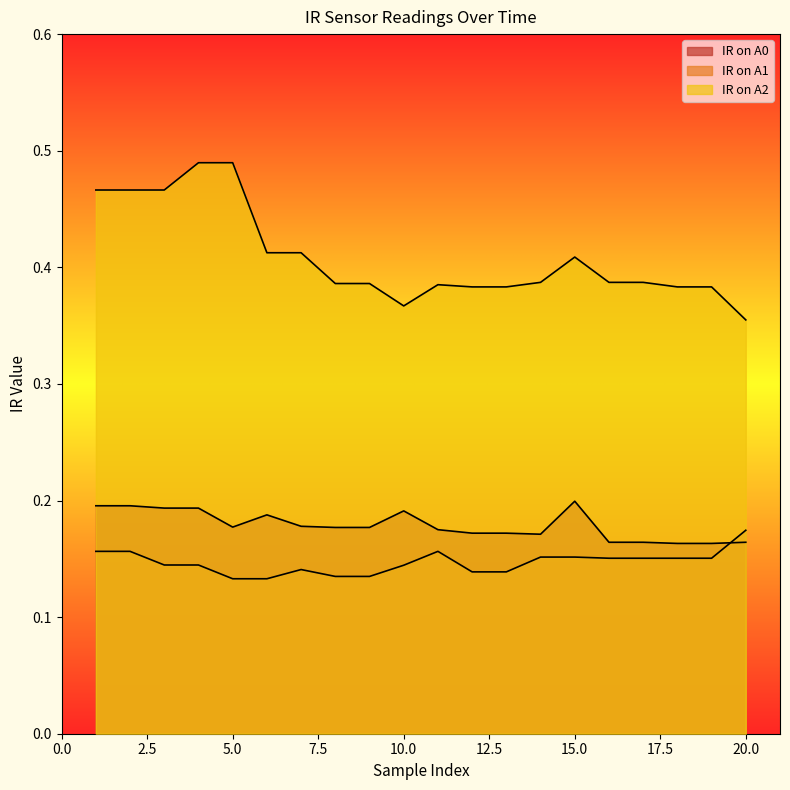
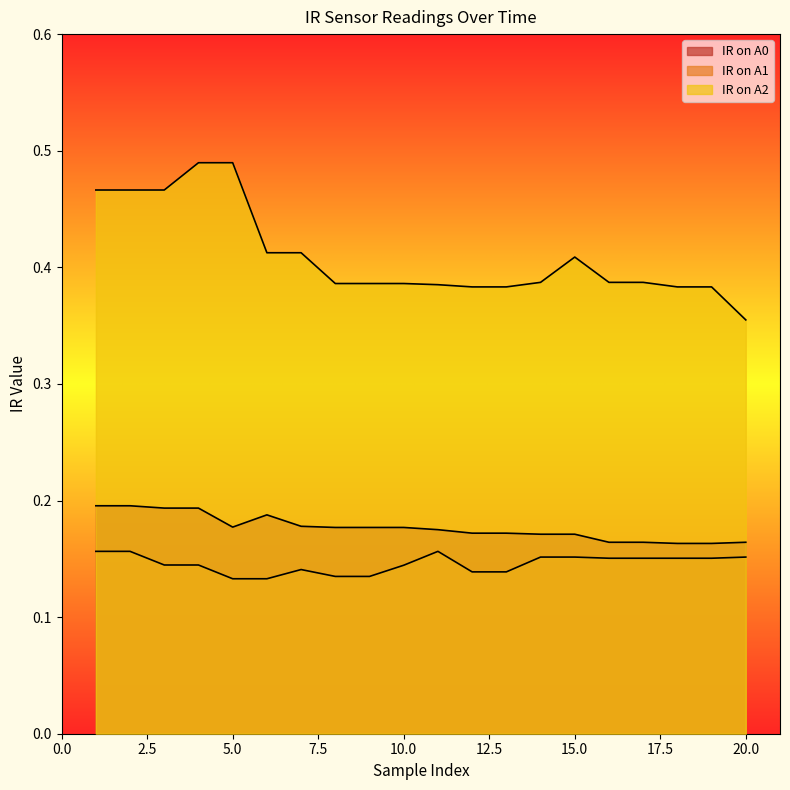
  {
    "IR on A0": {
      "5.0": 0.177,
-     "10.0": 0.191,
-     "15.0": 0.199,
+     "10.0": 0.177,
+     "15.0": 0.171,
      "20.0": 0.164
    },
    "IR on A1": {
      "5.0": 0.133,
      "10.0": 0.145,
      "15.0": 0.152,
-     "20.0": 0.175
+     "20.0": 0.152
    },
    "IR on A2": {
      "5.0": 0.490,
-     "10.0": 0.367,
+     "10.0": 0.386,
      "15.0": 0.409,
      "20.0": 0.355
    }
  }
